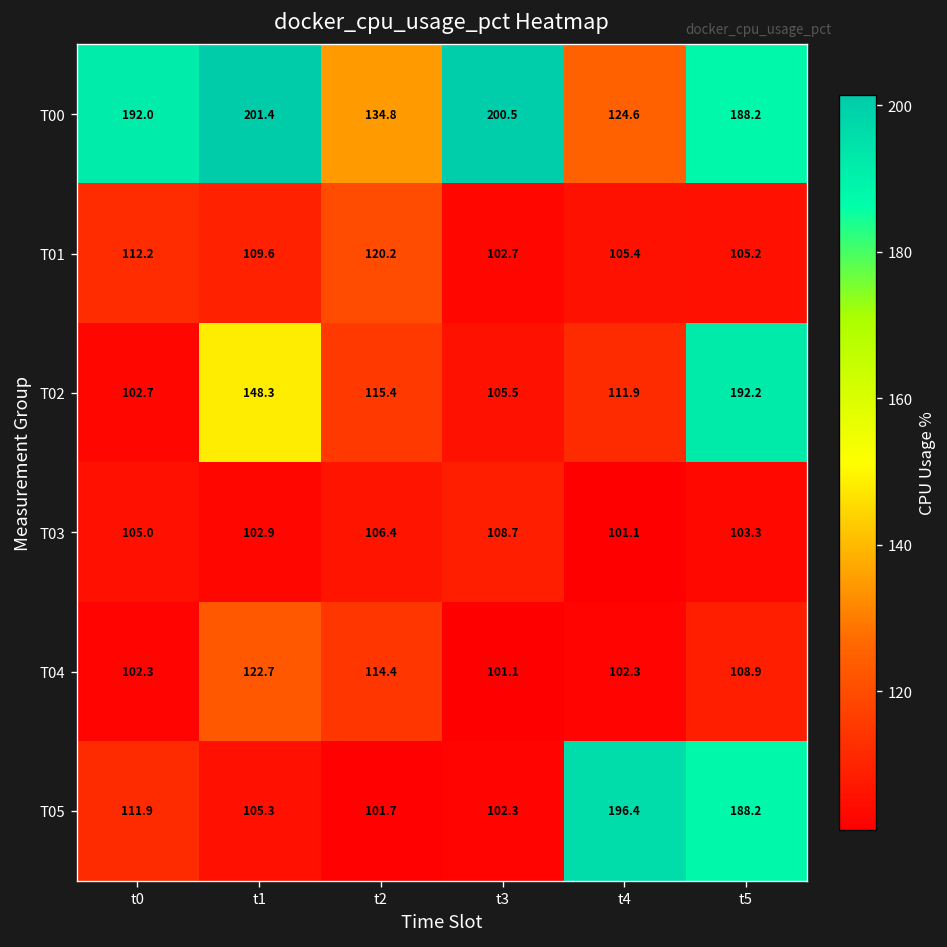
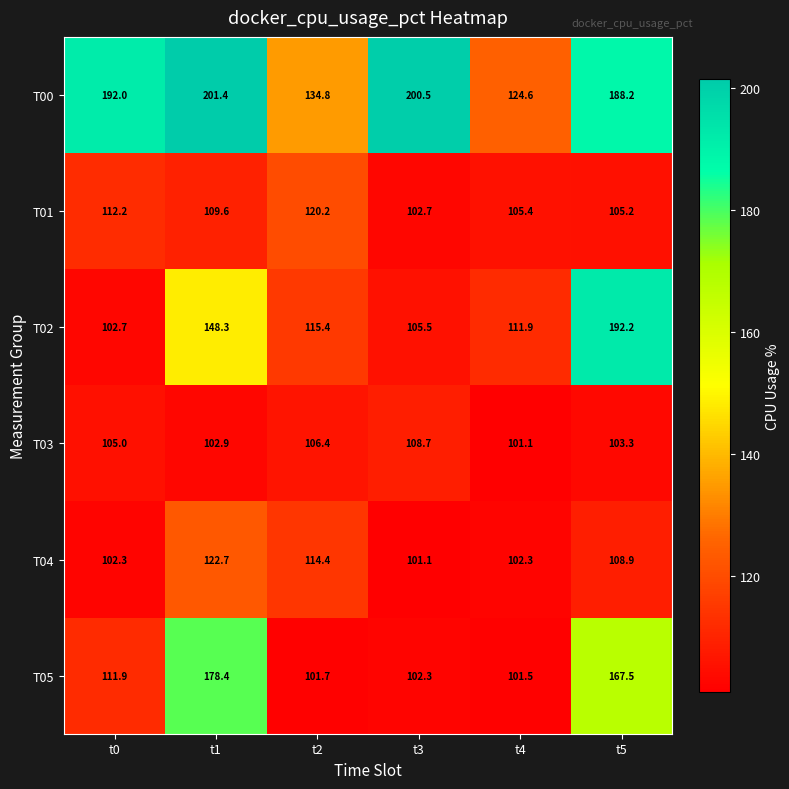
  {
    "T00": {
      "t0": 192.0,
      "t1": 201.4,
      "t2": 134.8,
      "t3": 200.5,
      "t4": 124.6,
      "t5": 188.2
    },
    "T01": {
      "t0": 112.2,
      "t1": 109.6,
      "t2": 120.2,
      "t3": 102.7,
      "t4": 105.4,
      "t5": 105.2
    },
    "T02": {
      "t0": 102.7,
      "t1": 148.3,
      "t2": 115.4,
      "t3": 105.5,
      "t4": 111.9,
      "t5": 192.2
    },
    "T03": {
      "t0": 105.0,
      "t1": 102.9,
      "t2": 106.4,
      "t3": 108.7,
      "t4": 101.1,
      "t5": 103.3
    },
    "T04": {
      "t0": 102.3,
      "t1": 122.7,
      "t2": 114.4,
      "t3": 101.1,
      "t4": 102.3,
      "t5": 108.9
    },
    "T05": {
      "t0": 111.9,
-     "t1": 105.3,
+     "t1": 178.4,
      "t2": 101.7,
      "t3": 102.3,
-     "t4": 196.4,
-     "t5": 188.2
+     "t4": 101.5,
+     "t5": 167.5
    }
  }
